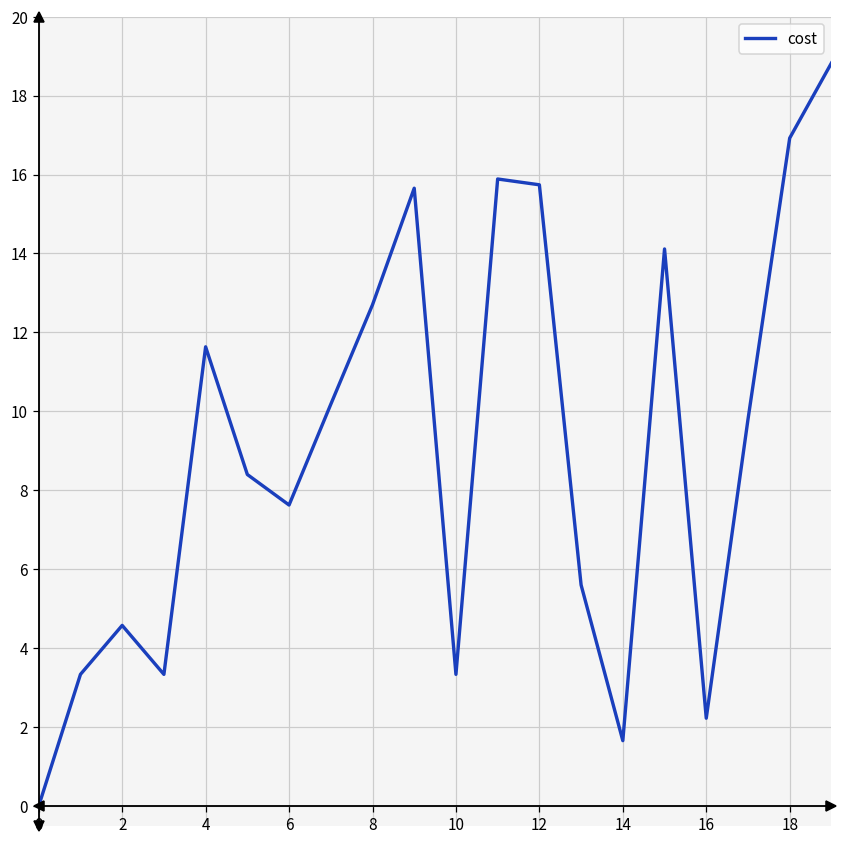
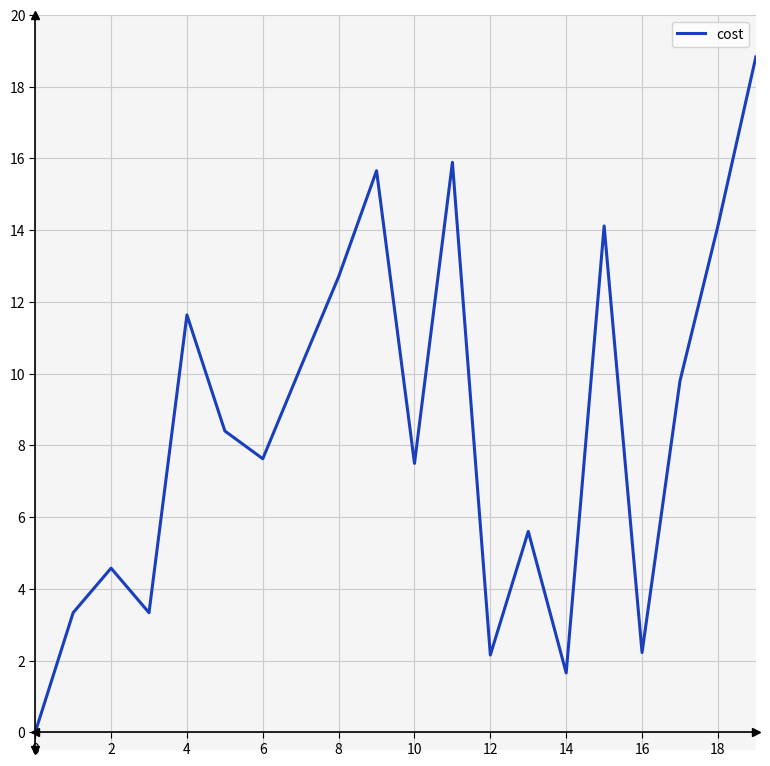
  {
    "0": 0.0,
    "2": 4.6,
    "4": 11.6,
    "6": 7.6,
    "8": 12.7,
-   "10": 3.3,
-   "12": 15.7,
+   "10": 7.5,
+   "12": 2.2,
    "14": 1.7,
    "16": 2.2,
-   "18": 16.9
+   "18": 14.1
  }
